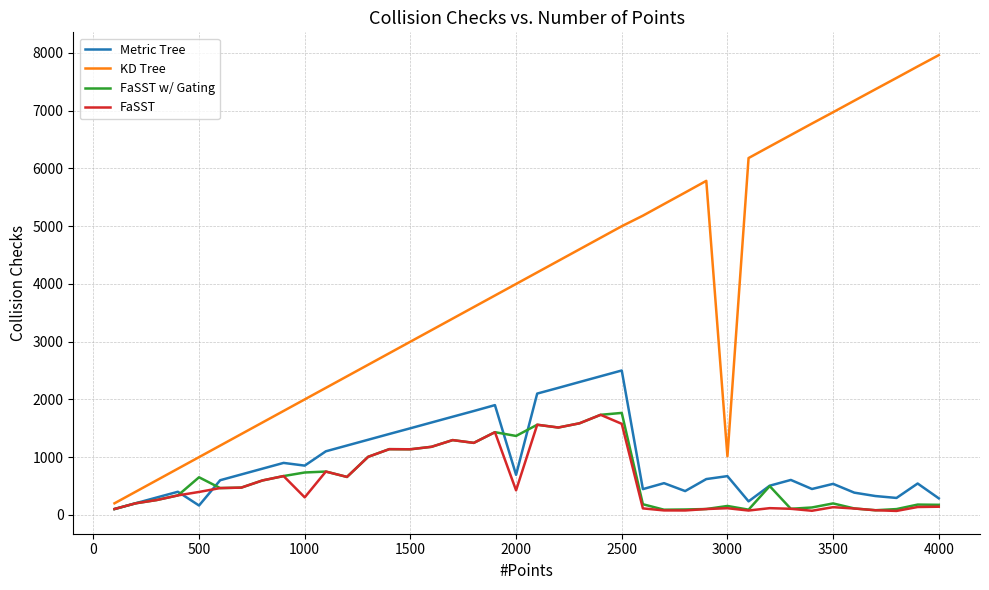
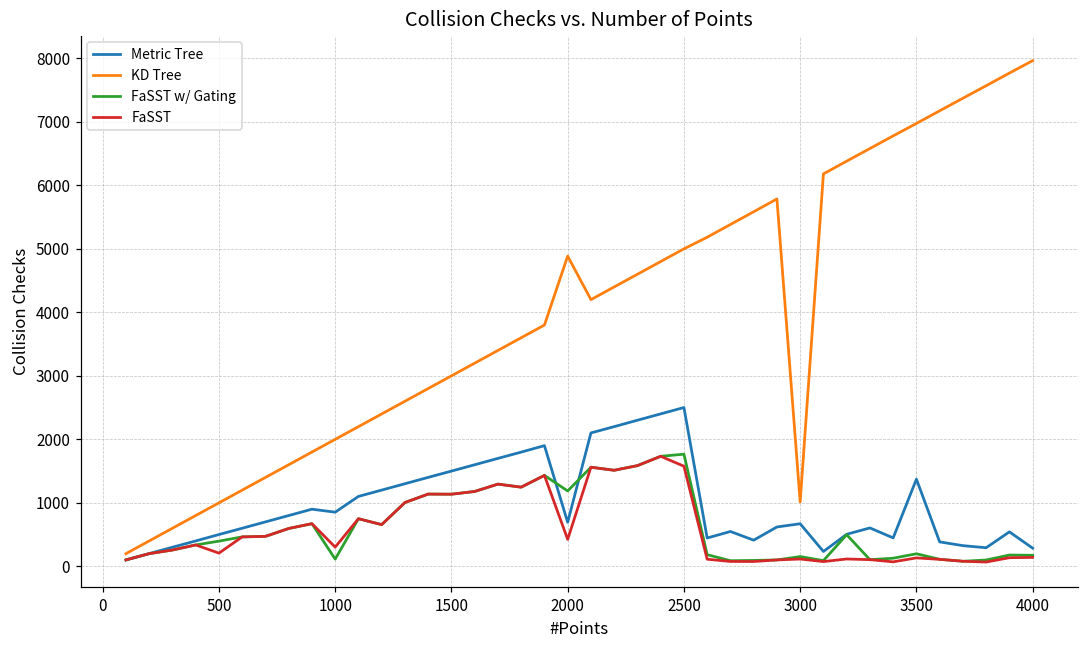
  {
    "Metric Tree": {
-     "500": 200,
+     "500": 500,
      "1000": 900,
      "1500": 1500,
      "2000": 700,
      "2500": 2500,
      "3000": 700,
-     "3500": 500,
+     "3500": 1400,
      "4000": 300
    },
    "KD Tree": {
      "500": 1000,
      "1000": 2000,
      "1500": 3000,
-     "2000": 4000,
+     "2000": 4900,
      "2500": 5000,
      "3000": 1000,
      "3500": 7000,
      "4000": 8000
    },
    "FaSST w/ Gating": {
-     "500": 700,
-     "1000": 700,
-     "2000": 1400,
+     "500": 400,
+     "1000": 100,
+     "2000": 1200,
      "2500": 1800,
      "3500": 200
    },
    "FaSST": {
-     "500": 400,
+     "500": 200,
      "1000": 300,
      "2000": 400,
      "2500": 1600,
      "3500": 100
    }
  }
